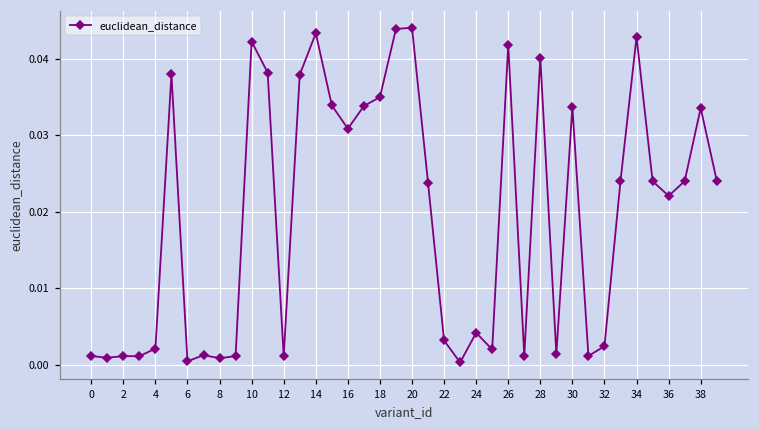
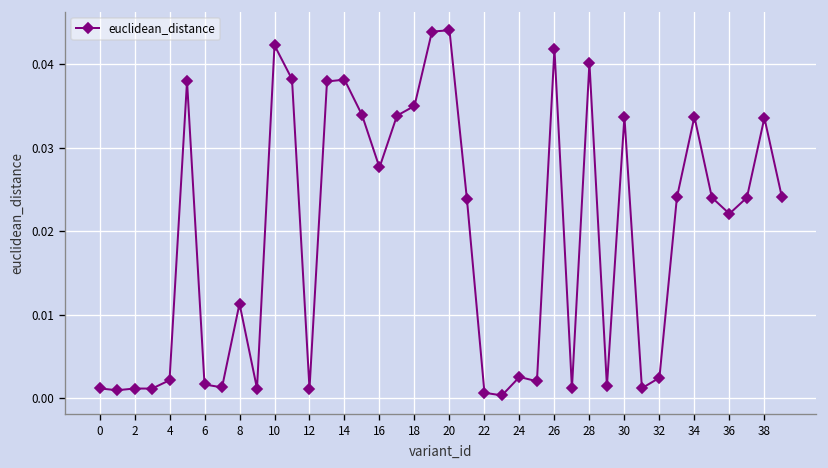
  {
    "0": 0.001,
    "2": 0.001,
    "4": 0.002,
-   "6": 0.000,
-   "8": 0.001,
+   "6": 0.002,
+   "8": 0.011,
    "10": 0.042,
    "12": 0.001,
-   "14": 0.043,
-   "16": 0.031,
+   "14": 0.038,
+   "16": 0.028,
    "18": 0.035,
    "20": 0.044,
-   "22": 0.003,
-   "24": 0.004,
+   "22": 0.001,
+   "24": 0.003,
    "26": 0.042,
    "28": 0.040,
    "30": 0.034,
    "32": 0.002,
-   "34": 0.043,
+   "34": 0.034,
    "36": 0.022,
    "38": 0.034
  }
